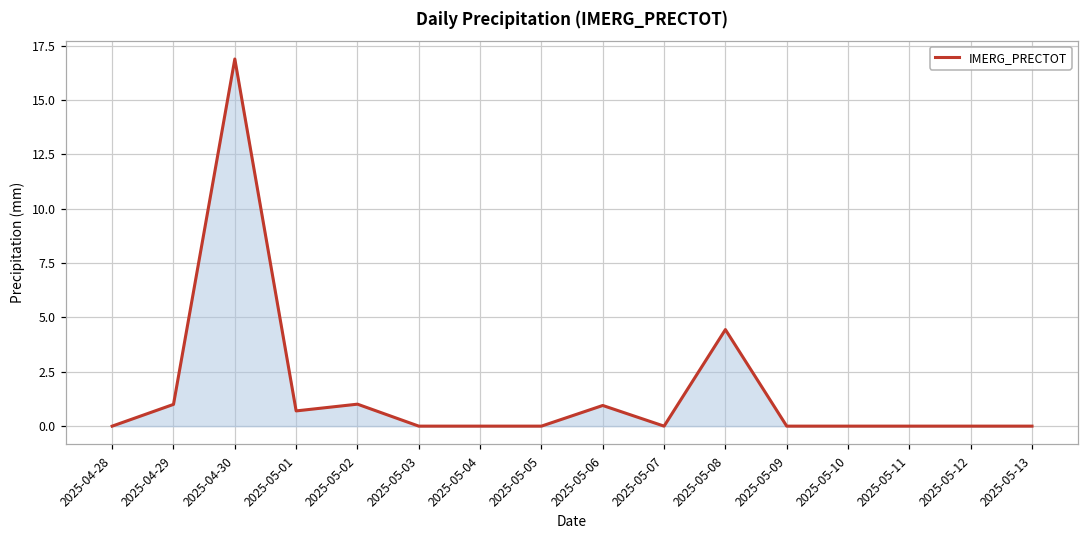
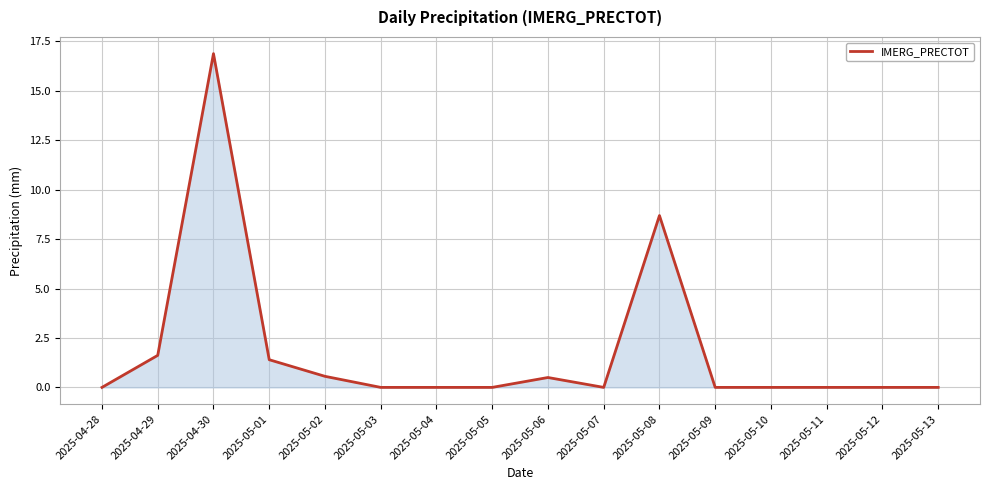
  {
    "2025-04-28": 0.0,
-   "2025-04-29": 1.0,
+   "2025-04-29": 1.6,
    "2025-04-30": 16.9,
-   "2025-05-01": 0.7,
-   "2025-05-02": 1.0,
+   "2025-05-01": 1.4,
+   "2025-05-02": 0.6,
    "2025-05-03": 0.0,
    "2025-05-04": 0.0,
    "2025-05-05": 0.0,
-   "2025-05-06": 1.0,
+   "2025-05-06": 0.5,
    "2025-05-07": 0.0,
-   "2025-05-08": 4.4,
+   "2025-05-08": 8.7,
    "2025-05-09": 0.0,
    "2025-05-10": 0.0,
    "2025-05-11": 0.0,
    "2025-05-12": 0.0,
    "2025-05-13": 0.0
  }
